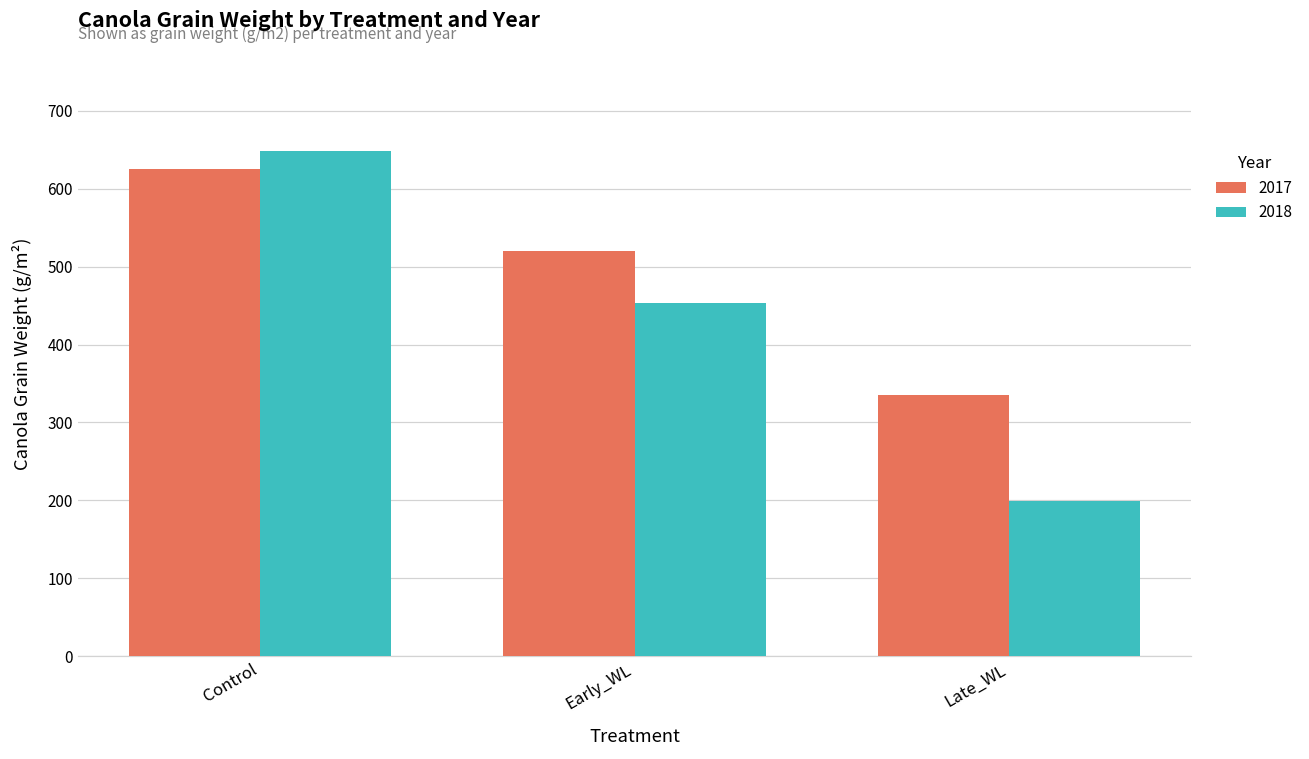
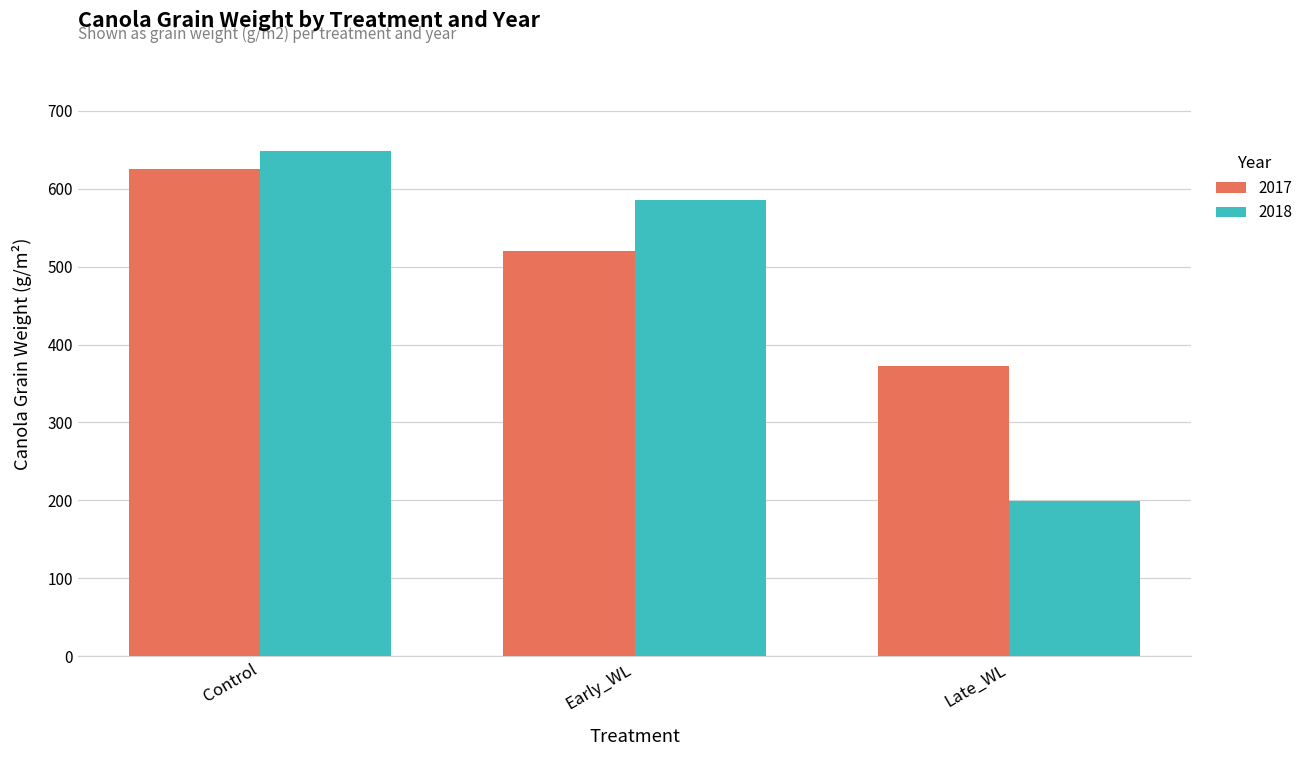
  {
    "2017": {
      "Control": 630,
      "Early_WL": 520,
-     "Late_WL": 340
+     "Late_WL": 370
    },
    "2018": {
      "Control": 650,
-     "Early_WL": 450,
+     "Early_WL": 590,
      "Late_WL": 200
    }
  }
